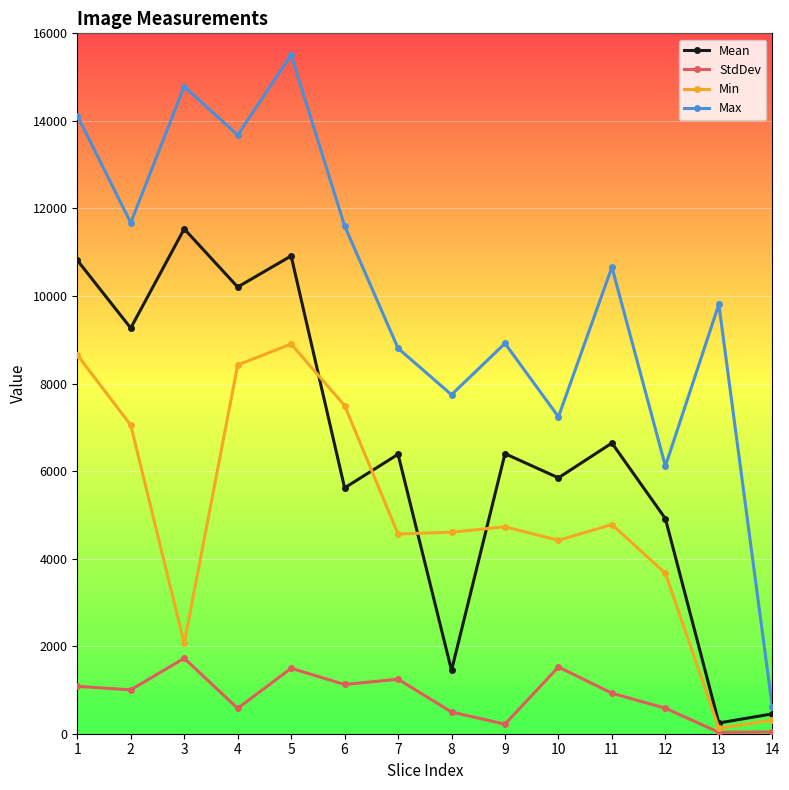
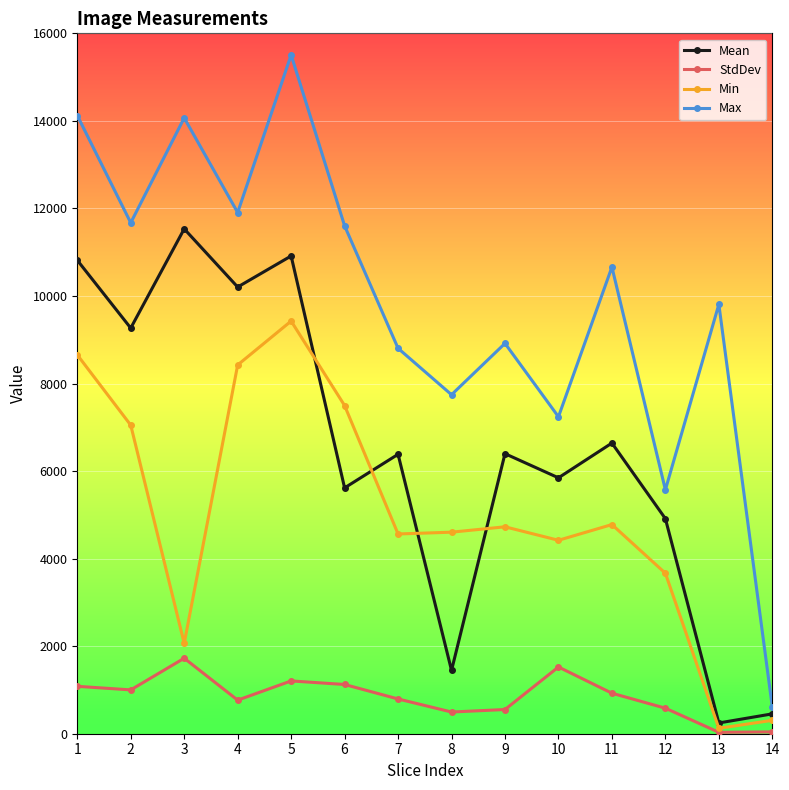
  {
    "Mean": {
      "1": 10800,
      "2": 9300,
      "3": 11500,
      "4": 10200,
      "5": 10900,
      "6": 5600,
      "7": 6400,
      "8": 1400,
      "9": 6400,
      "10": 5800,
      "11": 6600,
      "12": 4900,
      "13": 200,
      "14": 500
    },
    "StdDev": {
      "1": 1100,
      "2": 1000,
      "3": 1700,
-     "4": 600,
-     "5": 1500,
+     "4": 800,
+     "5": 1200,
      "6": 1100,
-     "7": 1200,
+     "7": 800,
      "8": 500,
-     "9": 200,
+     "9": 600,
      "10": 1500,
      "11": 900,
      "12": 600,
      "13": 0,
      "14": 0
    },
    "Min": {
      "1": 8700,
      "2": 7000,
      "3": 2100,
      "4": 8400,
-     "5": 8900,
+     "5": 9400,
      "6": 7500,
      "7": 4600,
      "8": 4600,
      "9": 4700,
      "10": 4400,
      "11": 4800,
      "12": 3700,
      "13": 100,
      "14": 300
    },
    "Max": {
      "1": 14100,
      "2": 11700,
-     "3": 14800,
-     "4": 13700,
+     "3": 14100,
+     "4": 11900,
      "5": 15500,
      "6": 11600,
      "7": 8800,
      "8": 7700,
      "9": 8900,
      "10": 7200,
      "11": 10700,
-     "12": 6100,
+     "12": 5600,
      "13": 9800,
      "14": 600
    }
  }
